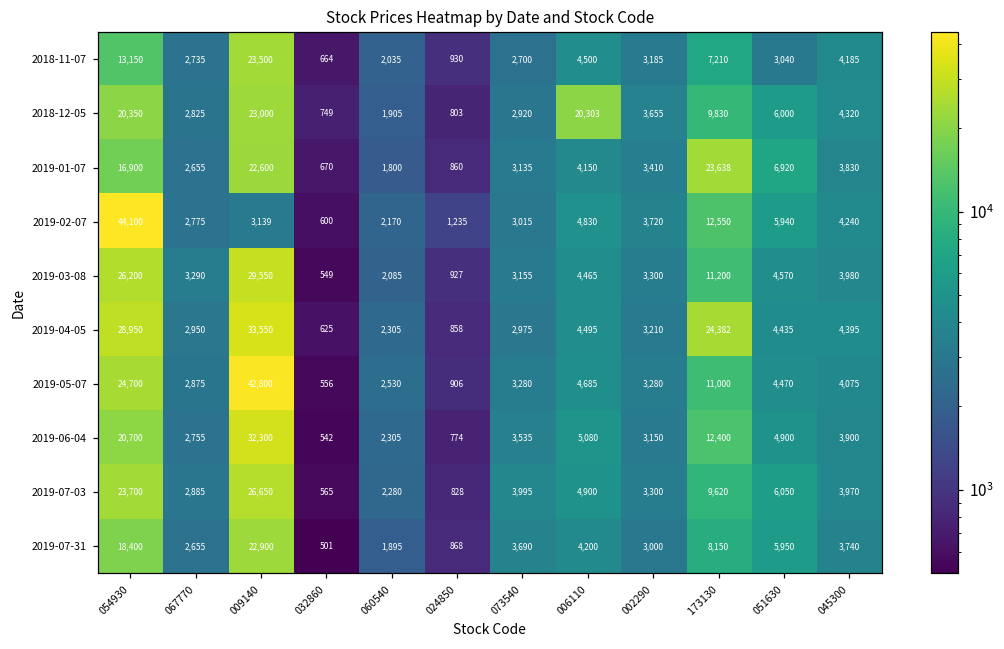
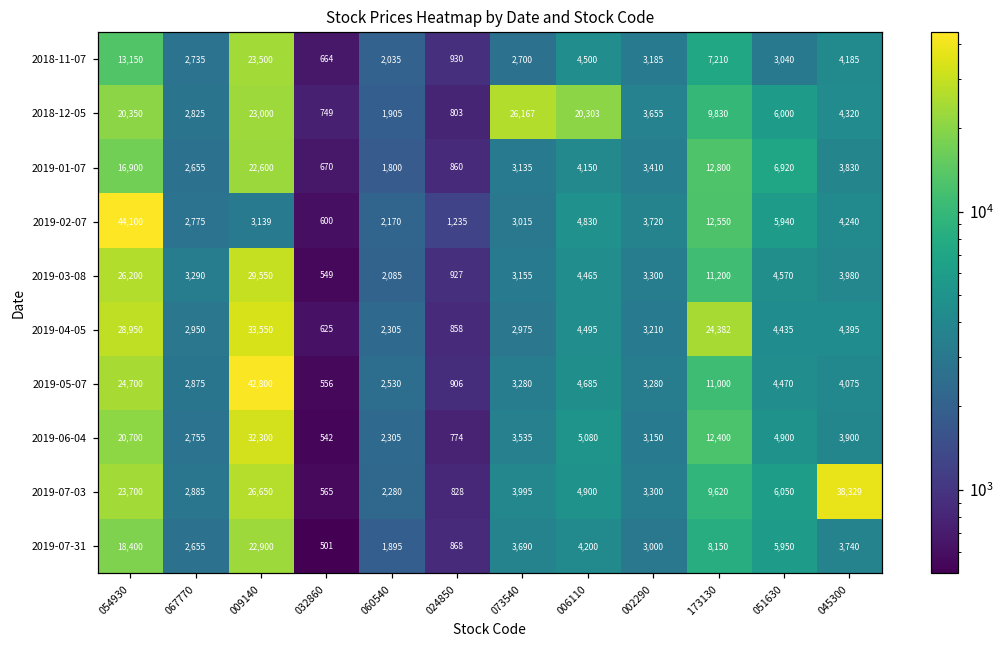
  {
    "2018-11-07": {
      "054930": "13,150",
      "067770": "2,735",
      "009140": "23,500",
      "032860": "664",
      "060540": "2,035",
      "024850": "930",
      "073540": "2,700",
      "006110": "4,500",
      "002290": "3,185",
      "173130": "7,210",
      "051630": "3,040",
      "045300": "4,185"
    },
    "2018-12-05": {
      "054930": "20,350",
      "067770": "2,825",
      "009140": "23,000",
      "032860": "749",
      "060540": "1,905",
      "024850": "803",
-     "073540": "2,920",
+     "073540": "26,167",
      "006110": "20,303",
      "002290": "3,655",
      "173130": "9,830",
      "051630": "6,000",
      "045300": "4,320"
    },
    "2019-01-07": {
      "054930": "16,900",
      "067770": "2,655",
      "009140": "22,600",
      "032860": "670",
      "060540": "1,800",
      "024850": "860",
      "073540": "3,135",
      "006110": "4,150",
      "002290": "3,410",
-     "173130": "23,638",
+     "173130": "12,800",
      "051630": "6,920",
      "045300": "3,830"
    },
    "2019-02-07": {
      "054930": "44,100",
      "067770": "2,775",
      "009140": "3,139",
      "032860": "600",
      "060540": "2,170",
      "024850": "1,235",
      "073540": "3,015",
      "006110": "4,830",
      "002290": "3,720",
      "173130": "12,550",
      "051630": "5,940",
      "045300": "4,240"
    },
    "2019-03-08": {
      "054930": "26,200",
      "067770": "3,290",
      "009140": "29,550",
      "032860": "549",
      "060540": "2,085",
      "024850": "927",
      "073540": "3,155",
      "006110": "4,465",
      "002290": "3,300",
      "173130": "11,200",
      "051630": "4,570",
      "045300": "3,980"
    },
    "2019-04-05": {
      "054930": "28,950",
      "067770": "2,950",
      "009140": "33,550",
      "032860": "625",
      "060540": "2,305",
      "024850": "858",
      "073540": "2,975",
      "006110": "4,495",
      "002290": "3,210",
      "173130": "24,382",
      "051630": "4,435",
      "045300": "4,395"
    },
    "2019-05-07": {
      "054930": "24,700",
      "067770": "2,875",
      "009140": "42,800",
      "032860": "556",
      "060540": "2,530",
      "024850": "906",
      "073540": "3,280",
      "006110": "4,685",
      "002290": "3,280",
      "173130": "11,000",
      "051630": "4,470",
      "045300": "4,075"
    },
    "2019-06-04": {
      "054930": "20,700",
      "067770": "2,755",
      "009140": "32,300",
      "032860": "542",
      "060540": "2,305",
      "024850": "774",
      "073540": "3,535",
      "006110": "5,080",
      "002290": "3,150",
      "173130": "12,400",
      "051630": "4,900",
      "045300": "3,900"
    },
    "2019-07-03": {
      "054930": "23,700",
      "067770": "2,885",
      "009140": "26,650",
      "032860": "565",
      "060540": "2,280",
      "024850": "828",
      "073540": "3,995",
      "006110": "4,900",
      "002290": "3,300",
      "173130": "9,620",
      "051630": "6,050",
-     "045300": "3,970"
+     "045300": "38,329"
    },
    "2019-07-31": {
      "054930": "18,400",
      "067770": "2,655",
      "009140": "22,900",
      "032860": "501",
      "060540": "1,895",
      "024850": "868",
      "073540": "3,690",
      "006110": "4,200",
      "002290": "3,000",
      "173130": "8,150",
      "051630": "5,950",
      "045300": "3,740"
    }
  }
